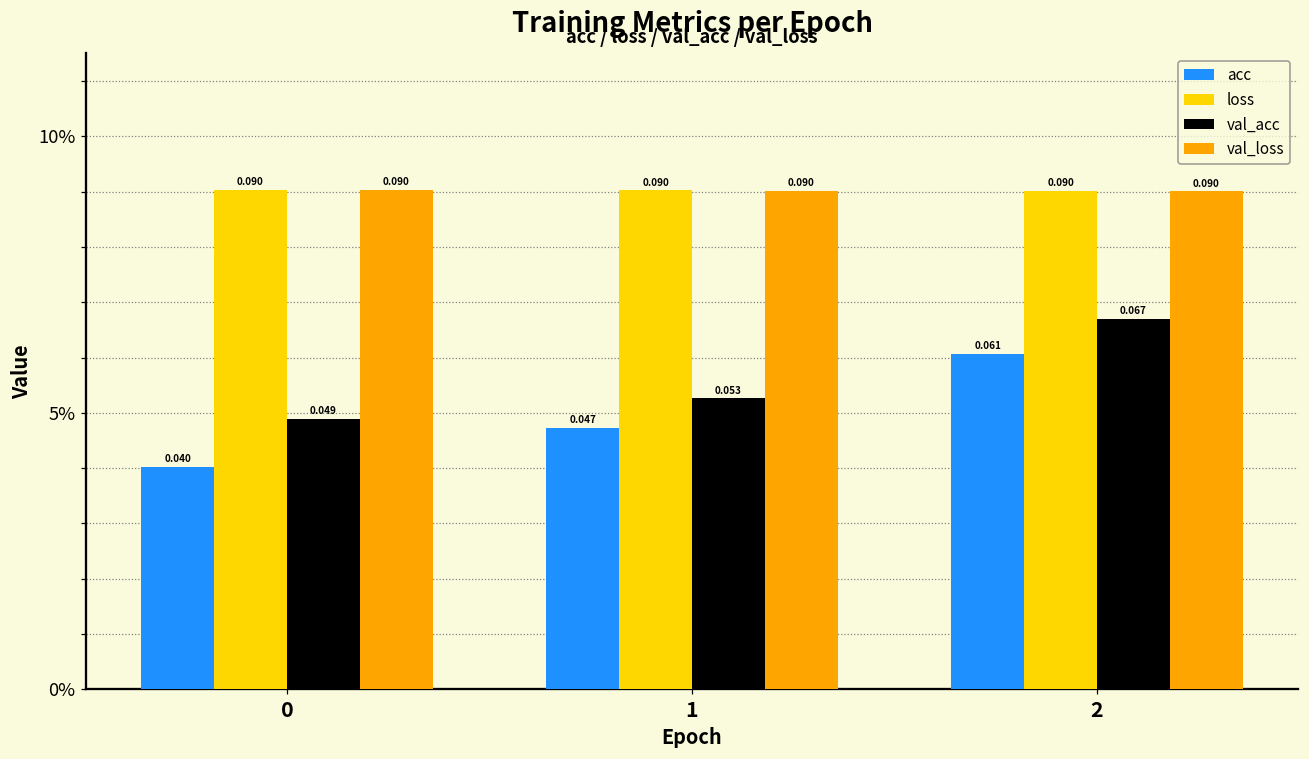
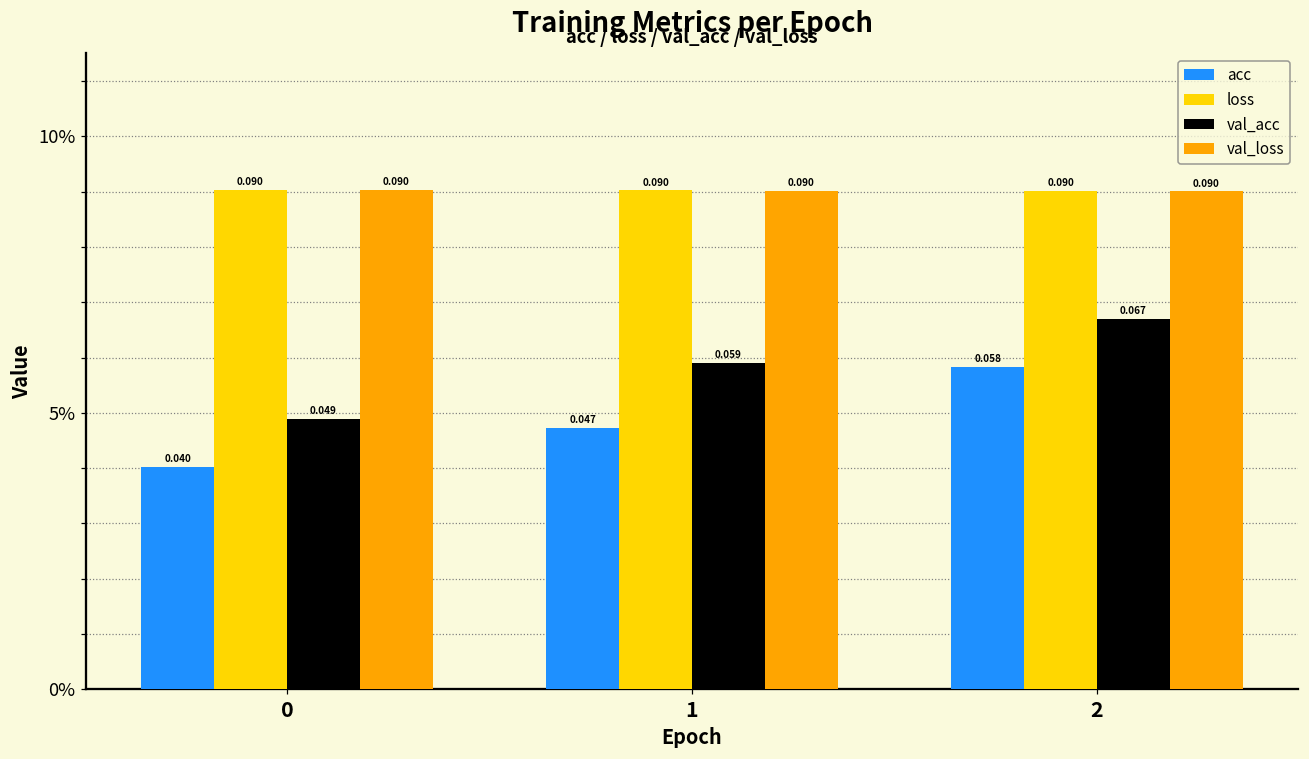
  {
    "acc": {
      "0": 0.040,
      "1": 0.047,
-     "2": 0.061
+     "2": 0.058
    },
    "val_acc": {
      "0": 0.049,
-     "1": 0.053,
+     "1": 0.059,
      "2": 0.067
    }
  }
